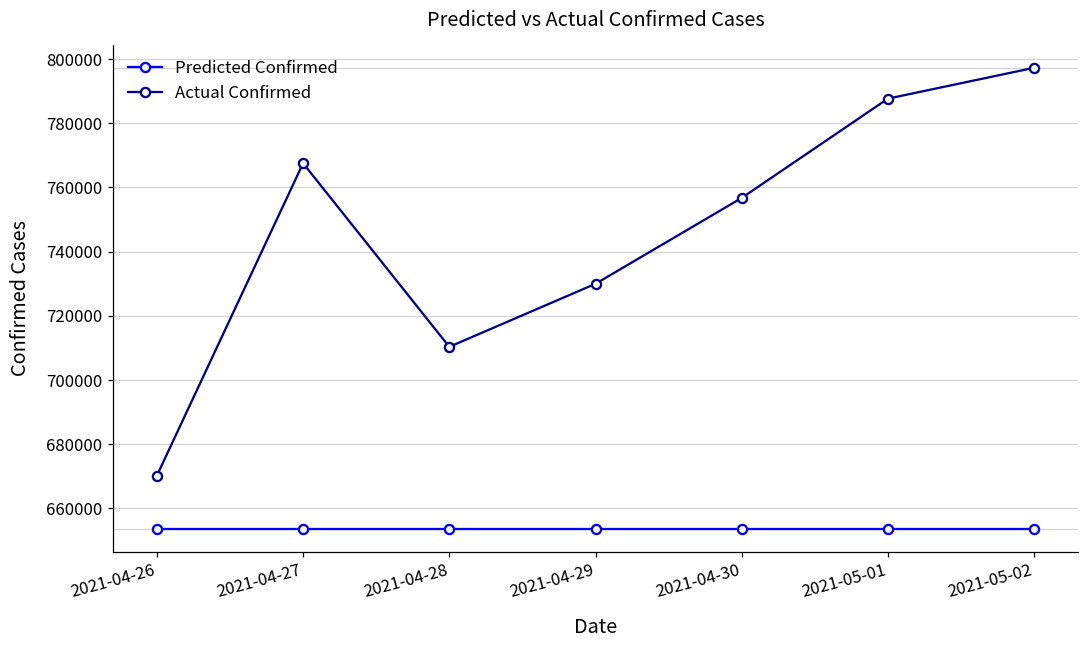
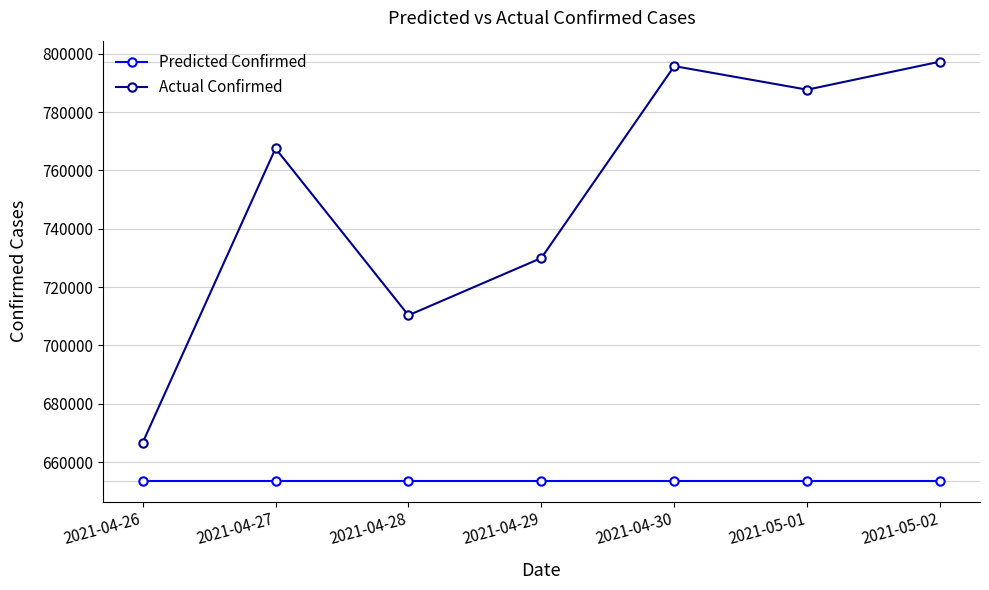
  {
    "Predicted Confirmed": {
      "2021-04-26": 654000,
      "2021-04-27": 654000,
      "2021-04-28": 654000,
      "2021-04-29": 654000,
      "2021-04-30": 654000,
      "2021-05-01": 654000,
      "2021-05-02": 654000
    },
    "Actual Confirmed": {
-     "2021-04-26": 670000,
+     "2021-04-26": 667000,
      "2021-04-27": 768000,
      "2021-04-28": 710000,
      "2021-04-29": 730000,
-     "2021-04-30": 757000,
+     "2021-04-30": 796000,
      "2021-05-01": 788000,
      "2021-05-02": 797000
    }
  }
